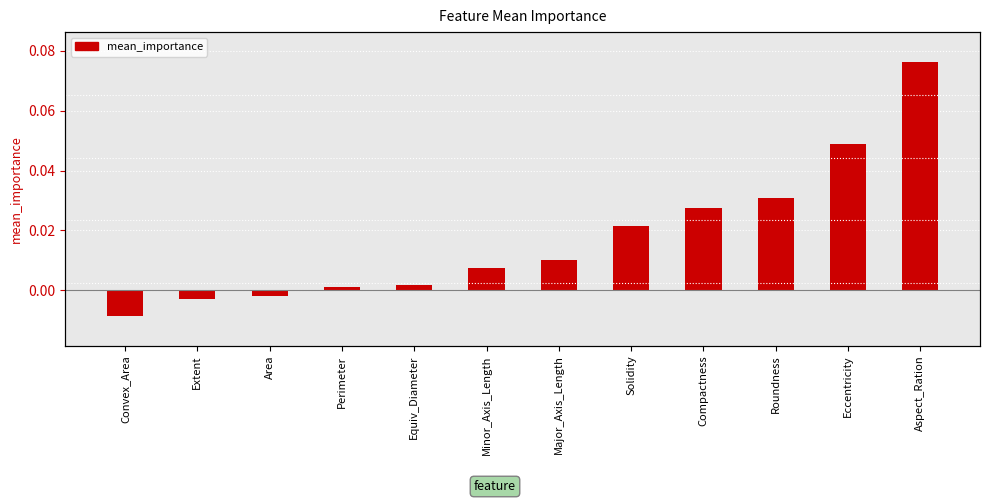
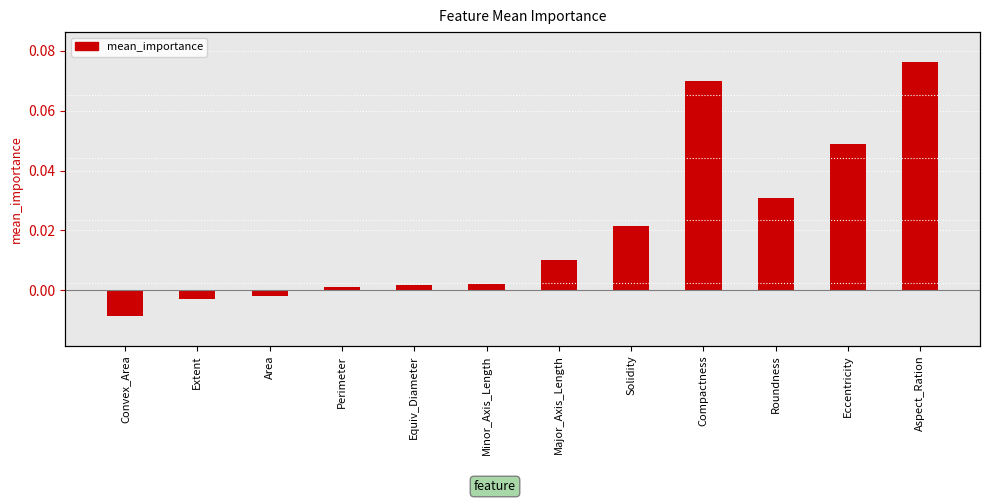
  {
    "Convex_Area": -0.009,
    "Extent": -0.003,
    "Area": -0.002,
    "Perimeter": 0.001,
    "Equiv_Diameter": 0.002,
-   "Minor_Axis_Length": 0.007,
+   "Minor_Axis_Length": 0.002,
    "Major_Axis_Length": 0.010,
    "Solidity": 0.022,
-   "Compactness": 0.027,
+   "Compactness": 0.070,
    "Roundness": 0.031,
    "Eccentricity": 0.049,
    "Aspect_Ration": 0.076
  }
